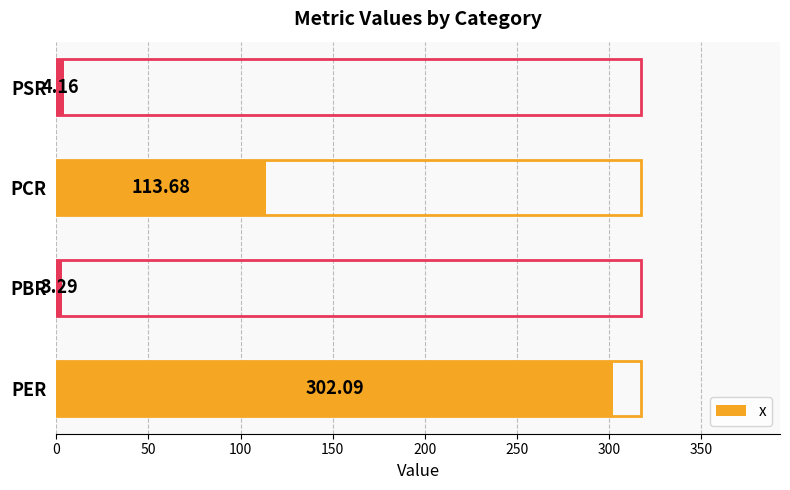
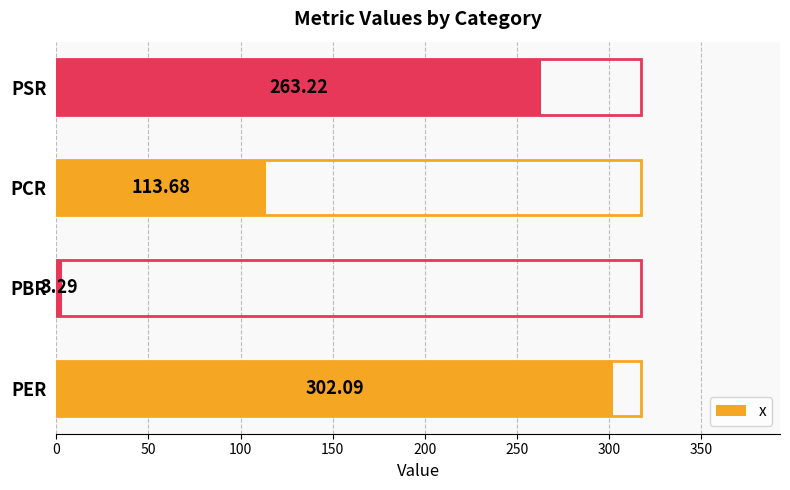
  {
-   "PSR": 4.16,
+   "PSR": 263.22,
    "PCR": 113.68,
    "PBR": 3.29,
    "PER": 302.09
  }
